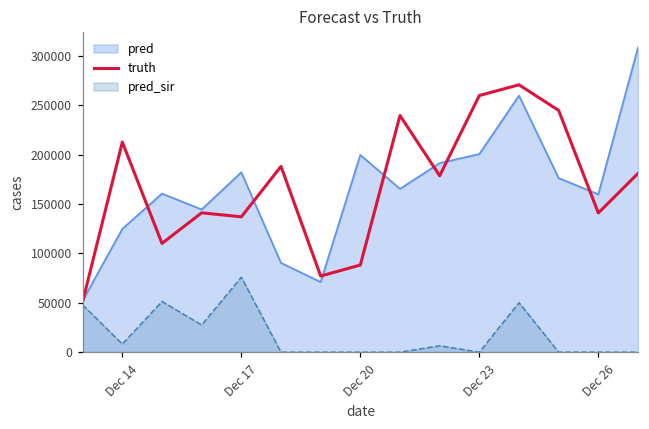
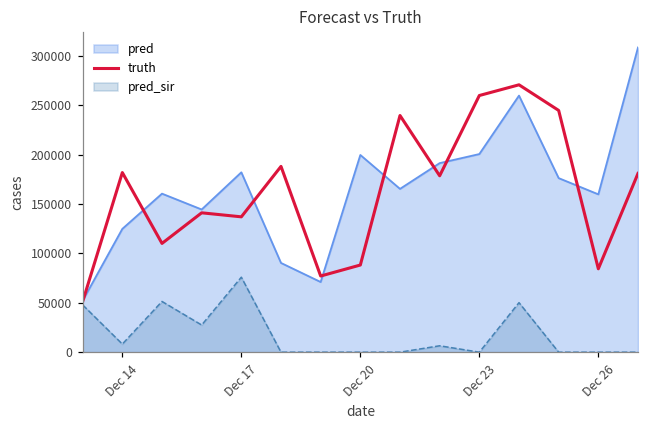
  {
    "truth": {
-     "Dec 14": 210000,
+     "Dec 14": 180000,
      "Dec 17": 140000,
      "Dec 20": 90000,
      "Dec 23": 260000,
-     "Dec 26": 140000
+     "Dec 26": 80000
    }
  }
